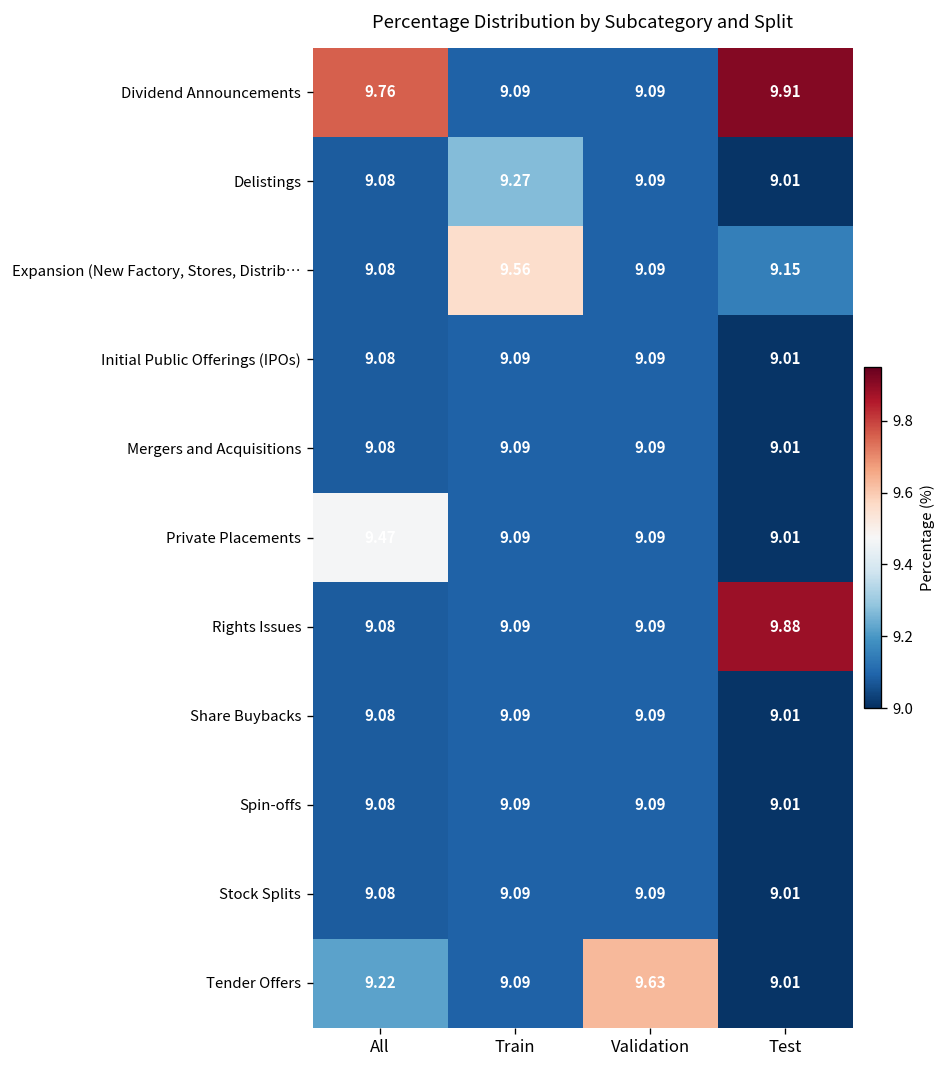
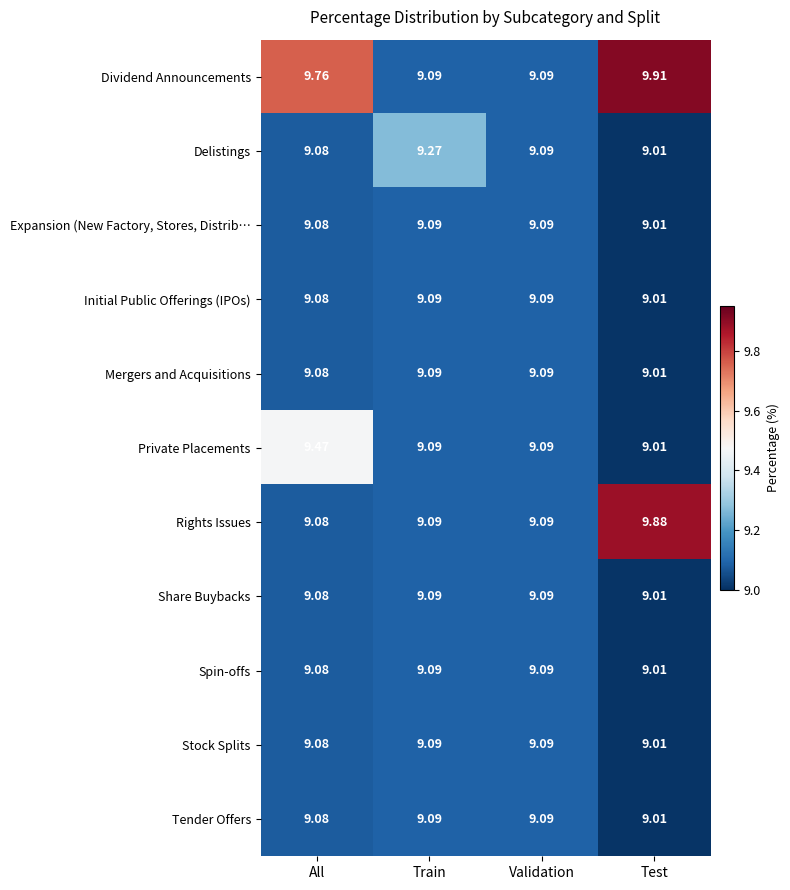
  {
    "Dividend Announcements": {
      "All": 9.76,
      "Train": 9.09,
      "Validation": 9.09,
      "Test": 9.91
    },
    "Delistings": {
      "All": 9.08,
      "Train": 9.27,
      "Validation": 9.09,
      "Test": 9.01
    },
    "Expansion (New Factory, Stores, Distrib…": {
      "All": 9.08,
-     "Train": 9.56,
+     "Train": 9.09,
      "Validation": 9.09,
-     "Test": 9.15
+     "Test": 9.01
    },
    "Initial Public Offerings (IPOs)": {
      "All": 9.08,
      "Train": 9.09,
      "Validation": 9.09,
      "Test": 9.01
    },
    "Mergers and Acquisitions": {
      "All": 9.08,
      "Train": 9.09,
      "Validation": 9.09,
      "Test": 9.01
    },
    "Private Placements": {
      "Train": 9.09,
      "Validation": 9.09,
      "Test": 9.01
    },
    "Rights Issues": {
      "All": 9.08,
      "Train": 9.09,
      "Validation": 9.09,
      "Test": 9.88
    },
    "Share Buybacks": {
      "All": 9.08,
      "Train": 9.09,
      "Validation": 9.09,
      "Test": 9.01
    },
    "Spin-offs": {
      "All": 9.08,
      "Train": 9.09,
      "Validation": 9.09,
      "Test": 9.01
    },
    "Stock Splits": {
      "All": 9.08,
      "Train": 9.09,
      "Validation": 9.09,
      "Test": 9.01
    },
    "Tender Offers": {
-     "All": 9.22,
+     "All": 9.08,
      "Train": 9.09,
-     "Validation": 9.63,
+     "Validation": 9.09,
      "Test": 9.01
    }
  }
